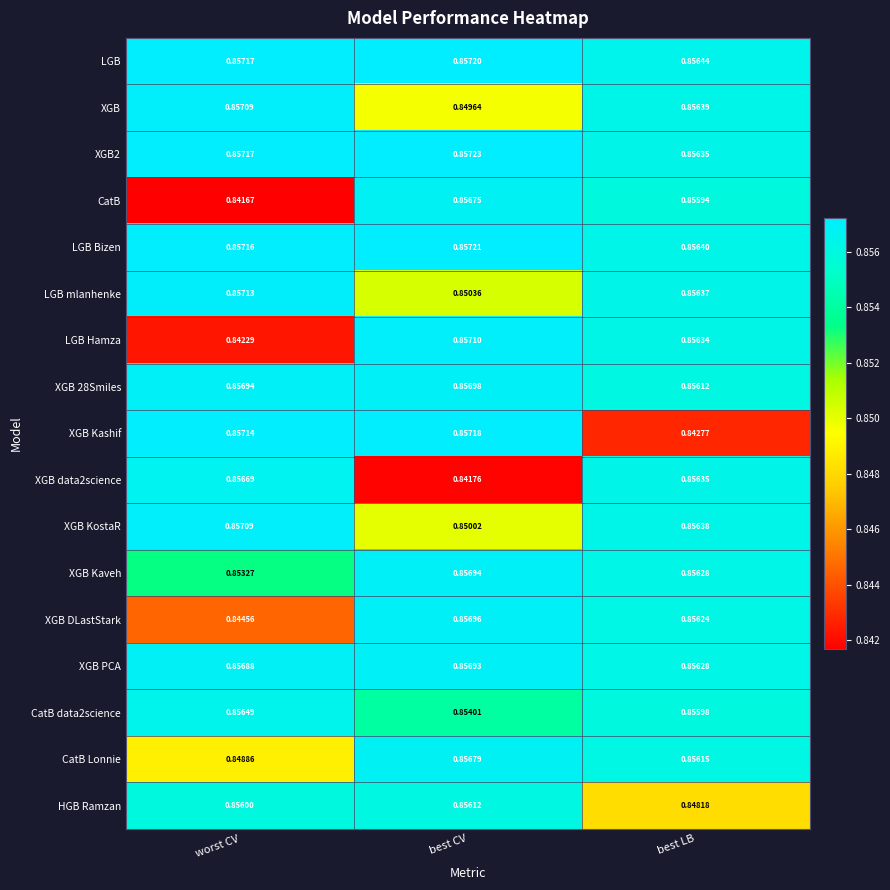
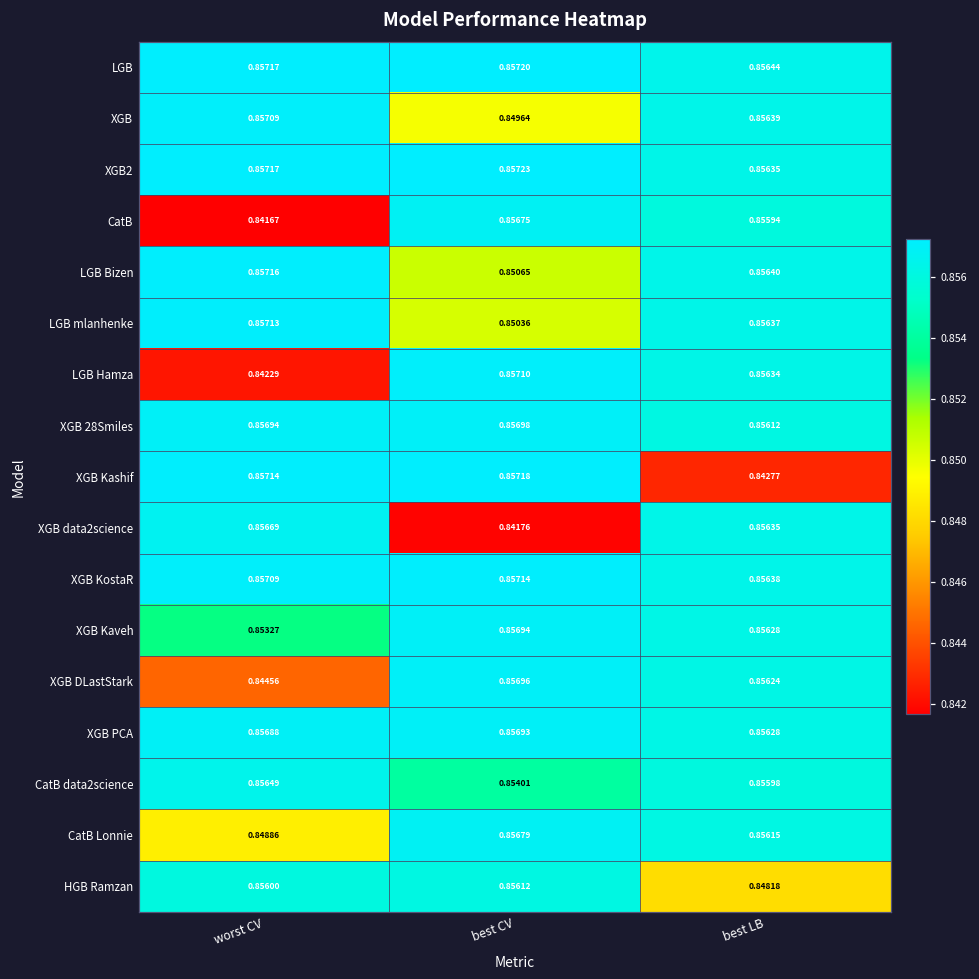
  {
    "LGB": {
      "worst CV": 0.85717,
      "best CV": 0.85720,
      "best LB": 0.85644
    },
    "XGB": {
      "worst CV": 0.85709,
      "best CV": 0.84964,
      "best LB": 0.85639
    },
    "XGB2": {
      "worst CV": 0.85717,
      "best CV": 0.85723,
      "best LB": 0.85635
    },
    "CatB": {
      "worst CV": 0.84167,
      "best CV": 0.85675,
      "best LB": 0.85594
    },
    "LGB Bizen": {
      "worst CV": 0.85716,
-     "best CV": 0.85721,
+     "best CV": 0.85065,
      "best LB": 0.85640
    },
    "LGB mlanhenke": {
      "worst CV": 0.85713,
      "best CV": 0.85036,
      "best LB": 0.85637
    },
    "LGB Hamza": {
      "worst CV": 0.84229,
      "best CV": 0.85710,
      "best LB": 0.85634
    },
    "XGB 28Smiles": {
      "worst CV": 0.85694,
      "best CV": 0.85698,
      "best LB": 0.85612
    },
    "XGB Kashif": {
      "worst CV": 0.85714,
      "best CV": 0.85718,
      "best LB": 0.84277
    },
    "XGB data2science": {
      "worst CV": 0.85669,
      "best CV": 0.84176,
      "best LB": 0.85635
    },
    "XGB KostaR": {
      "worst CV": 0.85709,
-     "best CV": 0.85002,
+     "best CV": 0.85714,
      "best LB": 0.85638
    },
    "XGB Kaveh": {
      "worst CV": 0.85327,
      "best CV": 0.85694,
      "best LB": 0.85628
    },
    "XGB DLastStark": {
      "worst CV": 0.84456,
      "best CV": 0.85696,
      "best LB": 0.85624
    },
    "XGB PCA": {
      "worst CV": 0.85688,
      "best CV": 0.85693,
      "best LB": 0.85628
    },
    "CatB data2science": {
      "worst CV": 0.85649,
      "best CV": 0.85401,
      "best LB": 0.85598
    },
    "CatB Lonnie": {
      "worst CV": 0.84886,
      "best CV": 0.85679,
      "best LB": 0.85615
    },
    "HGB Ramzan": {
      "worst CV": 0.85600,
      "best CV": 0.85612,
      "best LB": 0.84818
    }
  }
